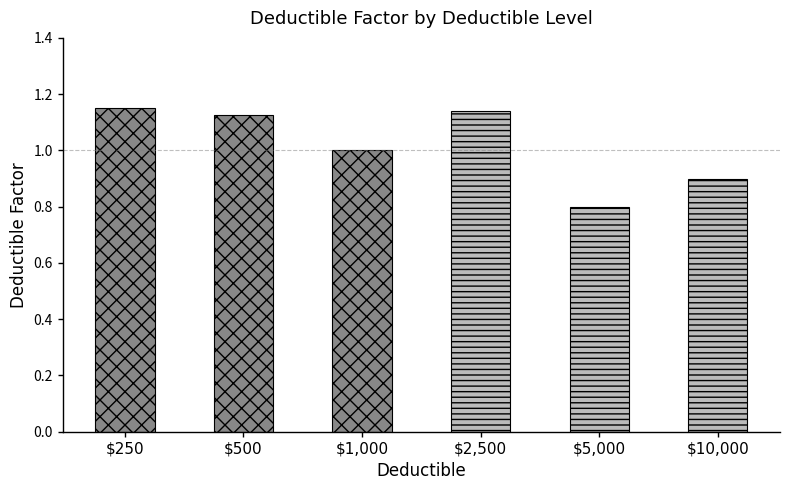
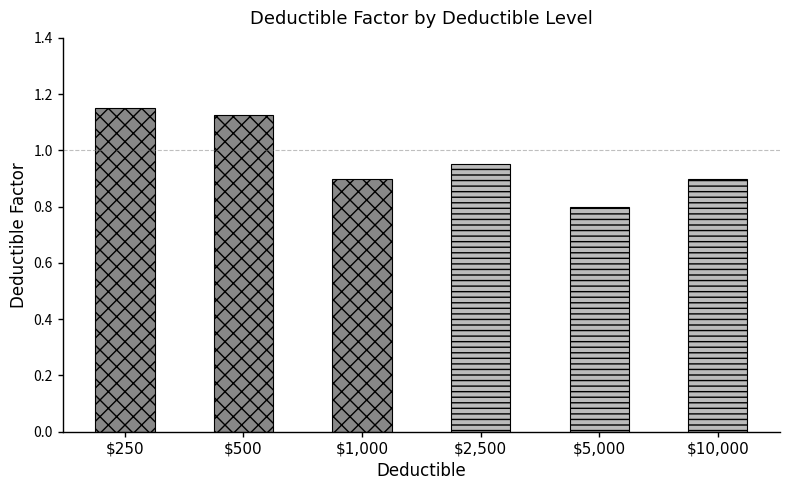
  {
    "$250": 1.15,
    "$500": 1.13,
-   "$1,000": 1.0,
-   "$2,500": 1.14,
+   "$1,000": 0.9,
+   "$2,500": 0.95,
    "$5,000": 0.80,
    "$10,000": 0.90
  }
